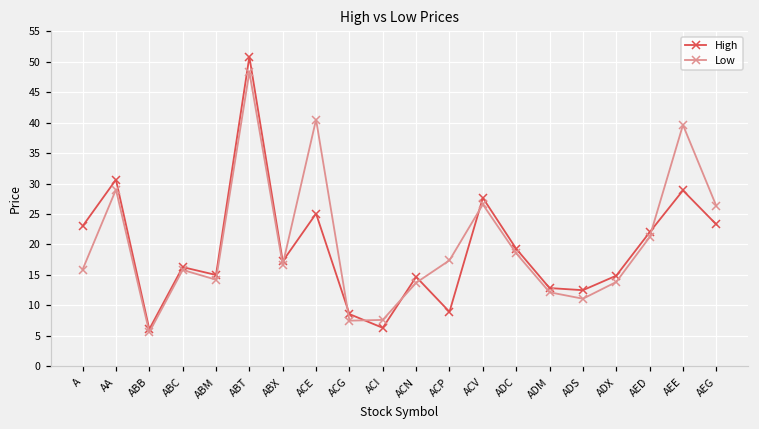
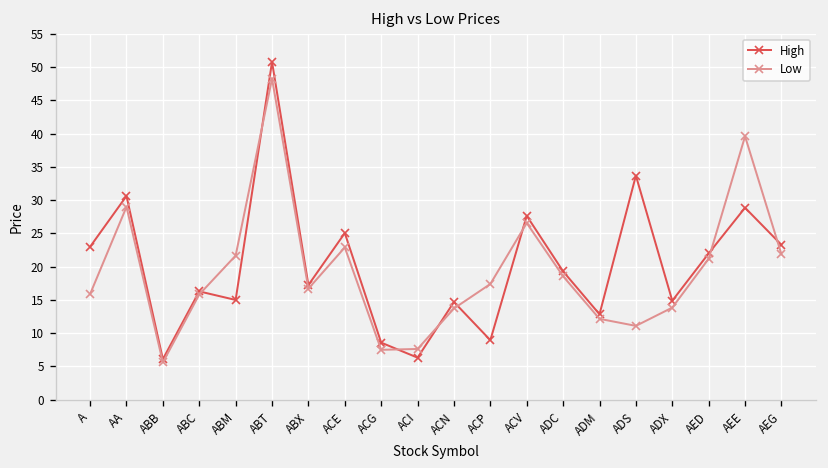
  {
    "High": {
      "A": 23,
      "AA": 31,
      "ABB": 6,
      "ABC": 16,
      "ABM": 15,
      "ABT": 51,
      "ABX": 17,
      "ACE": 25,
      "ACG": 9,
      "ACI": 6,
      "ACN": 15,
      "ACP": 9,
      "ACV": 28,
      "ADC": 19,
      "ADM": 13,
-     "ADS": 13,
+     "ADS": 34,
      "ADX": 15,
      "AED": 22,
      "AEE": 29,
      "AEG": 23
    },
    "Low": {
      "A": 16,
      "AA": 29,
      "ABB": 6,
      "ABC": 16,
-     "ABM": 14,
+     "ABM": 22,
      "ABT": 48,
      "ABX": 17,
-     "ACE": 41,
+     "ACE": 23,
      "ACG": 8,
      "ACI": 8,
      "ACN": 14,
      "ACP": 17,
      "ACV": 27,
      "ADC": 19,
      "ADM": 12,
      "ADS": 11,
      "ADX": 14,
      "AED": 21,
      "AEE": 40,
-     "AEG": 26
+     "AEG": 22
    }
  }
